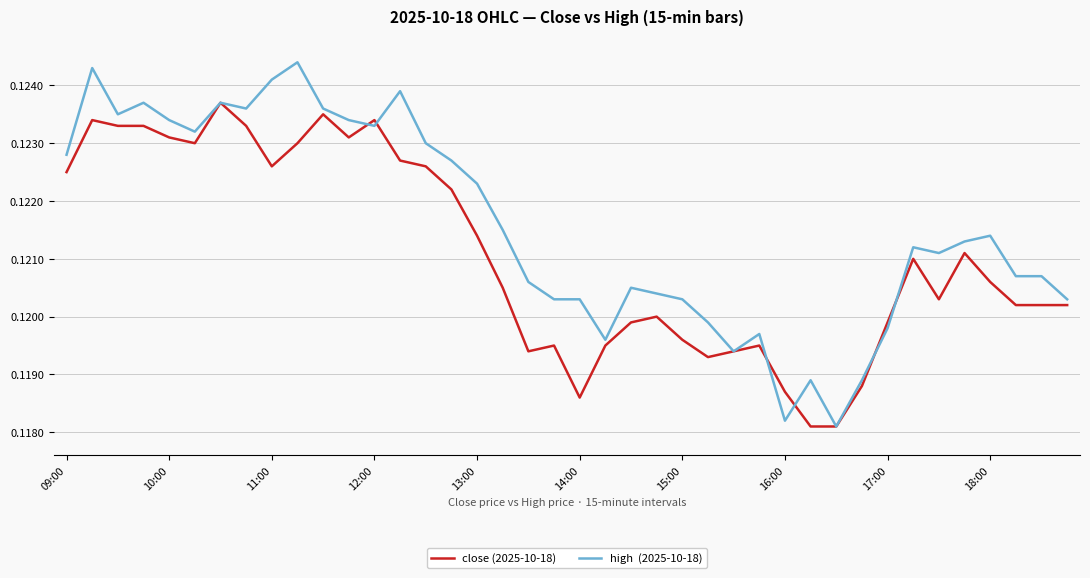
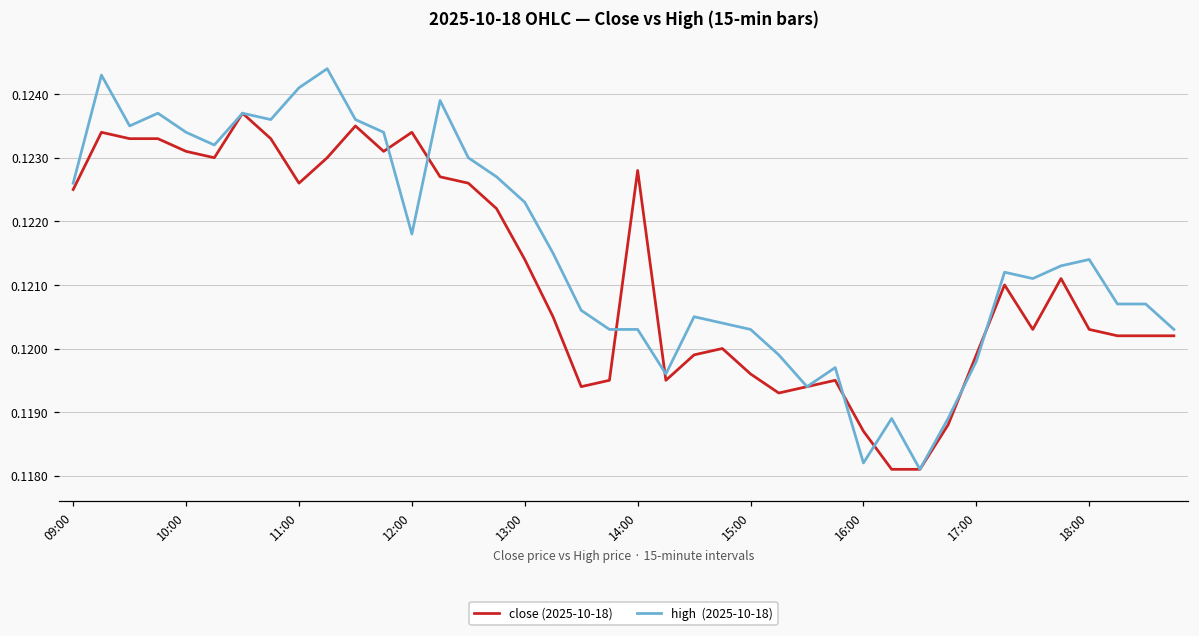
  {
    "close (2025-10-18)": {
      "09:00": 0.1225,
      "10:00": 0.1231,
      "11:00": 0.1226,
      "12:00": 0.1234,
      "13:00": 0.1214,
-     "14:00": 0.1186,
+     "14:00": 0.1228,
      "15:00": 0.1196,
      "16:00": 0.1187,
      "17:00": 0.1199,
-     "18:00": 0.1206
+     "18:00": 0.1203
    },
    "high (2025-10-18)": {
-     "09:00": 0.1228,
+     "09:00": 0.1226,
      "10:00": 0.1234,
      "11:00": 0.1241,
-     "12:00": 0.1233,
+     "12:00": 0.1218,
      "13:00": 0.1223,
      "14:00": 0.1203,
      "15:00": 0.1203,
      "16:00": 0.1182,
      "17:00": 0.1198,
      "18:00": 0.1214
    }
  }
